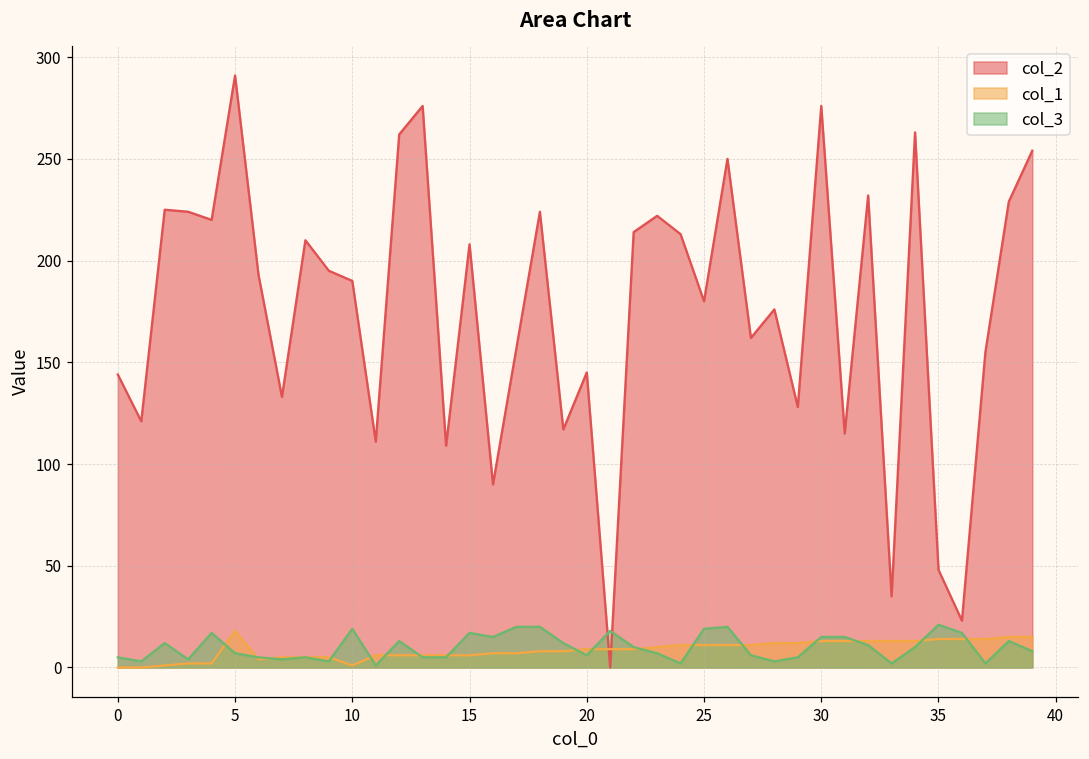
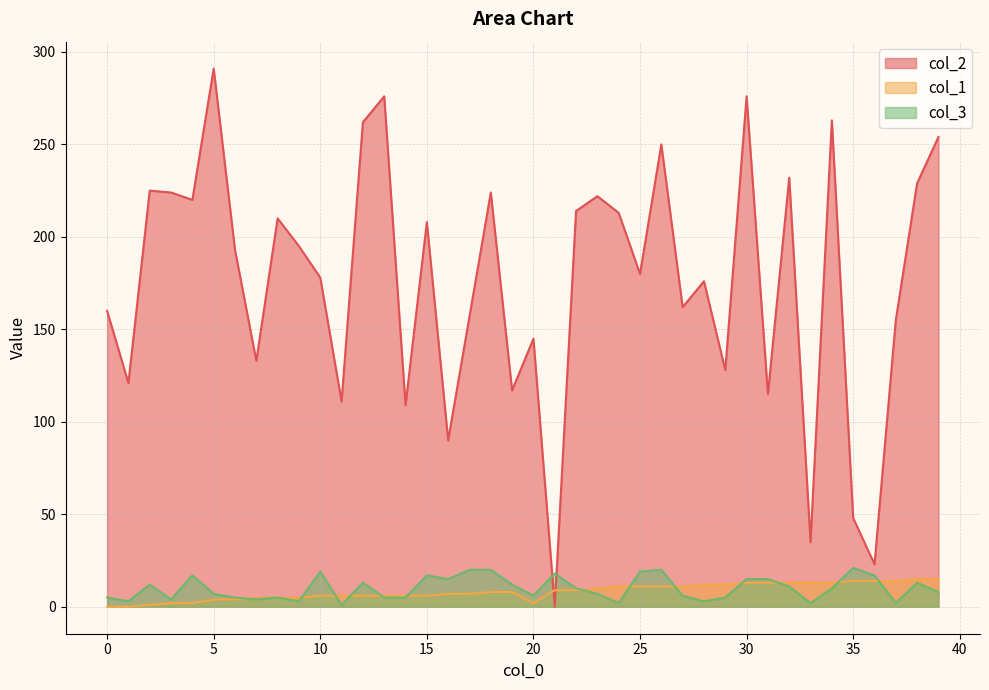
  {
    "col_2": {
-     "0": 144,
+     "0": 160,
      "5": 291,
-     "10": 190,
+     "10": 178,
      "15": 208,
      "20": 145,
      "25": 180,
      "30": 276,
      "35": 48
    },
    "col_1": {
      "0": 0,
-     "5": 18,
-     "10": 1,
+     "5": 4,
+     "10": 6,
      "15": 6,
-     "20": 9,
+     "20": 2,
      "25": 11,
      "30": 13,
      "35": 14
    },
    "col_3": {
      "0": 5,
      "5": 7,
      "10": 19,
      "15": 17,
      "20": 6,
      "25": 19,
      "30": 15,
      "35": 21
    }
  }
